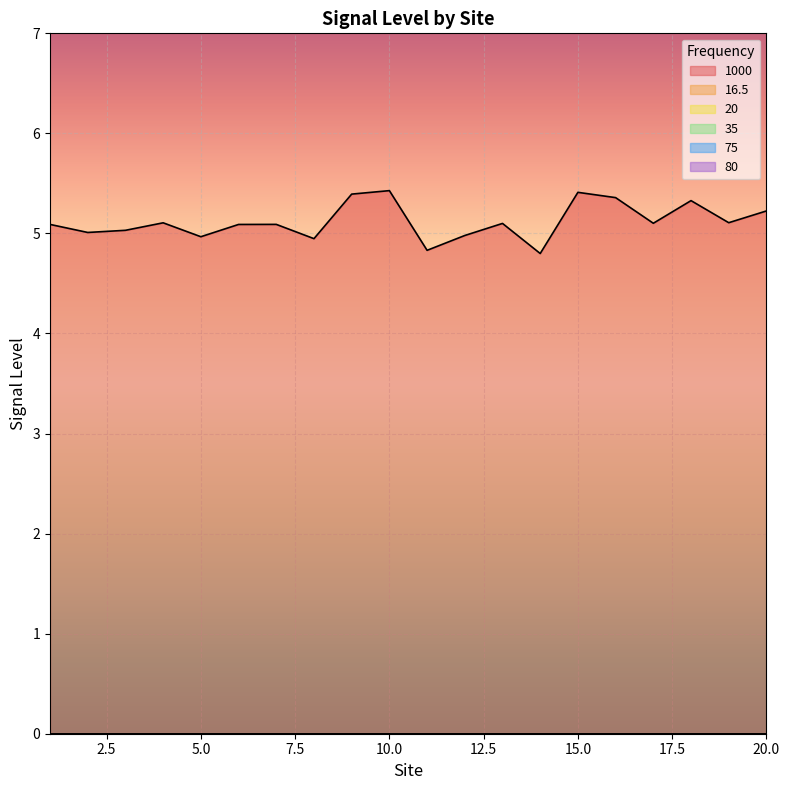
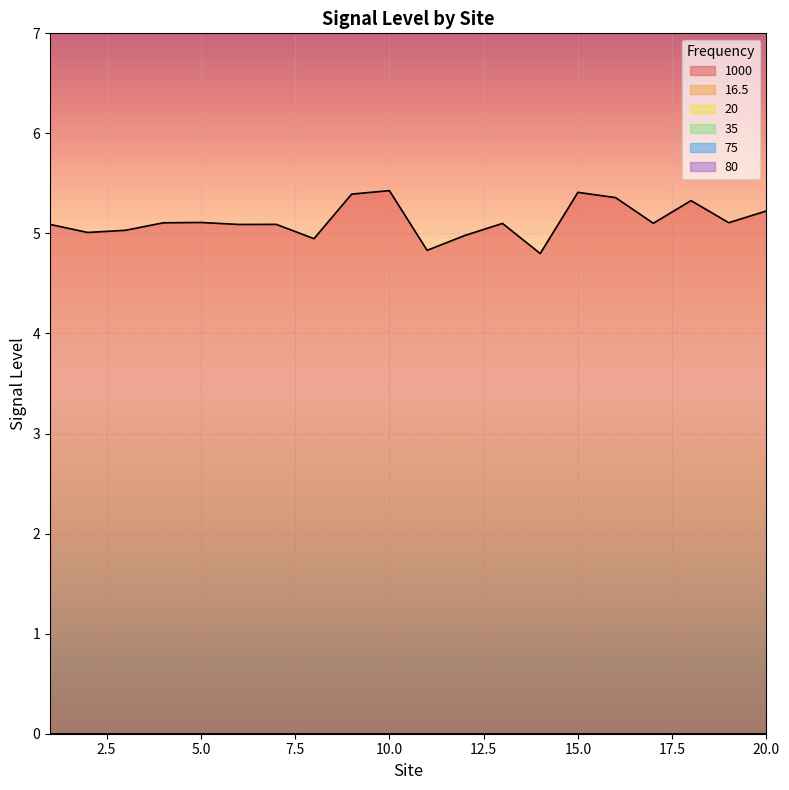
  {
    "1000": {
-     "5.0": 4.97,
+     "5.0": 5.11,
      "10.0": 5.43,
      "15.0": 5.41,
      "20.0": 5.22
    },
    "80": {
      "5.0": 0.00,
      "10.0": 0.00,
      "15.0": 0.00,
      "20.0": 0.00
    }
  }
